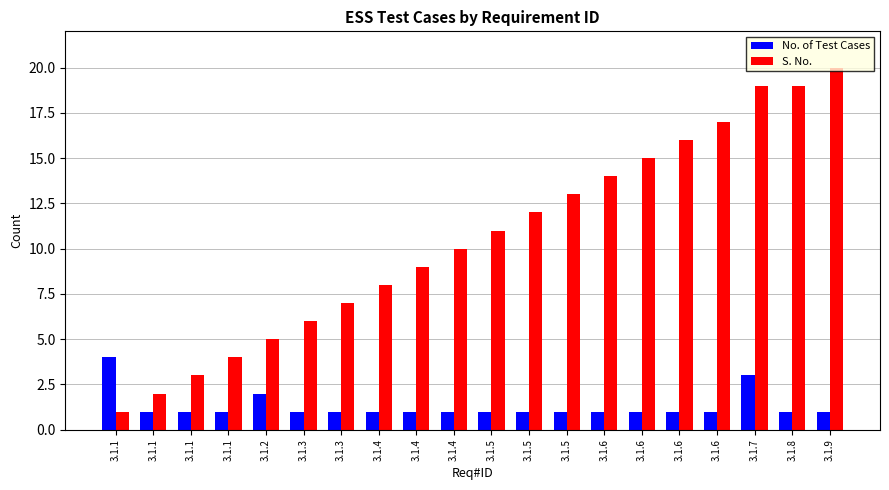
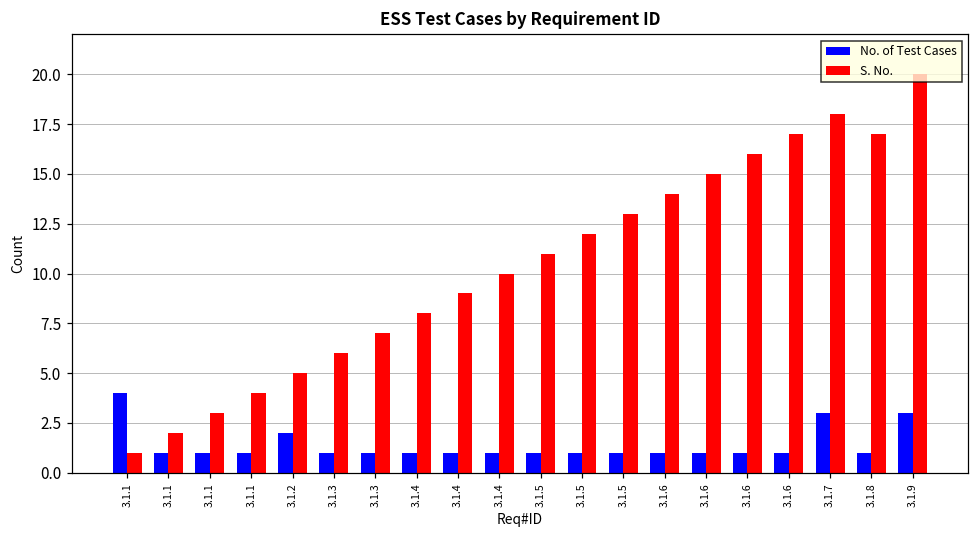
  {
    "No. of Test Cases": {
      "3.1.2": 2,
      "3.1.7": 3,
      "3.1.8": 1,
-     "3.1.9": 1
+     "3.1.9": 3
    },
    "S. No.": {
      "3.1.2": 5,
-     "3.1.7": 19,
-     "3.1.8": 19
+     "3.1.7": 18,
+     "3.1.8": 17
    }
  }
